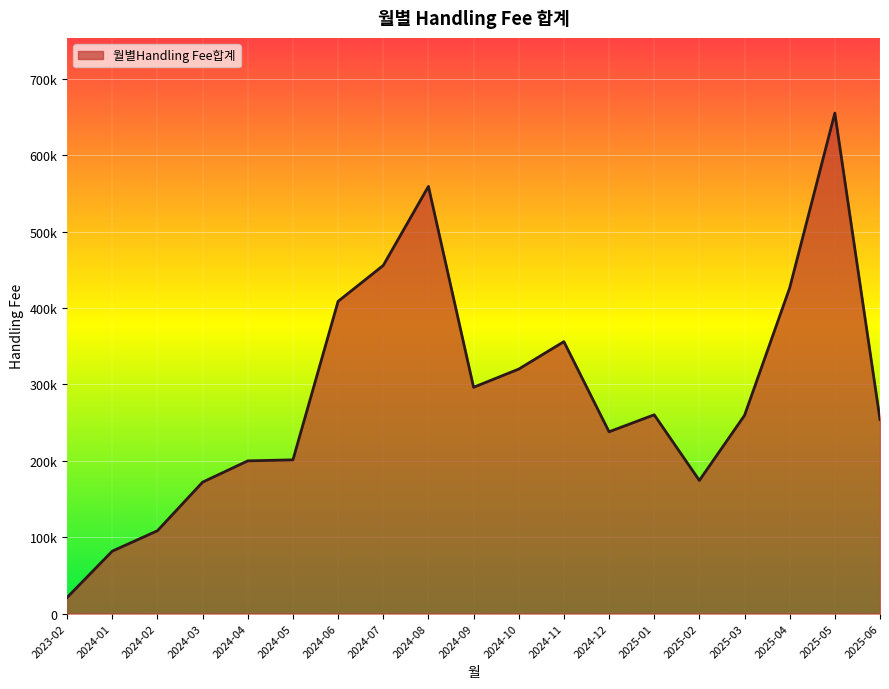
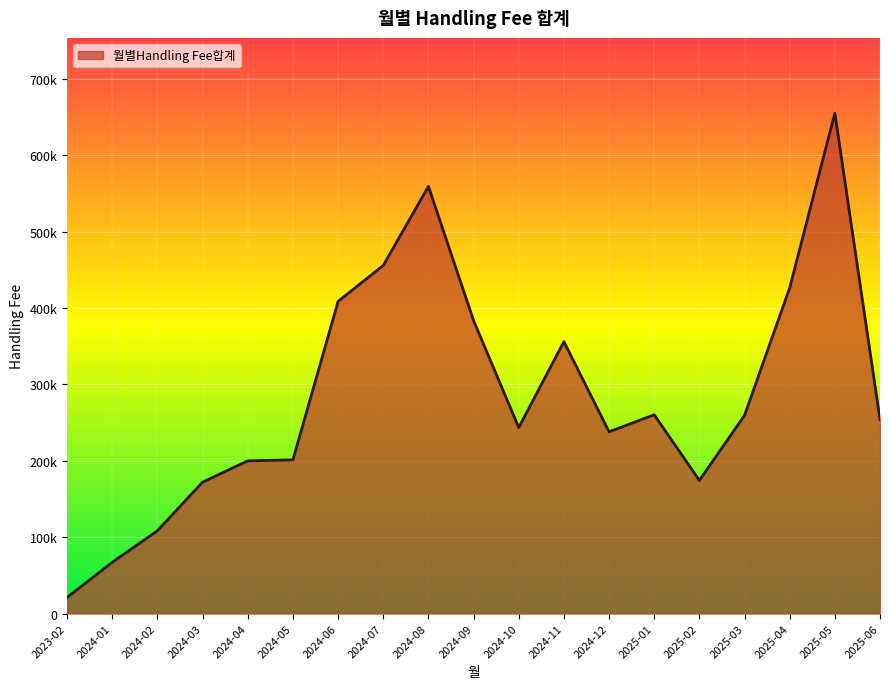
  {
    "2023-02": 20000,
-   "2024-01": 80000,
+   "2024-01": 70000,
    "2024-02": 110000,
    "2024-03": 170000,
    "2024-04": 200000,
    "2024-05": 200000,
    "2024-06": 410000,
    "2024-07": 460000,
    "2024-08": 560000,
-   "2024-09": 300000,
-   "2024-10": 320000,
+   "2024-09": 380000,
+   "2024-10": 240000,
    "2024-11": 360000,
    "2024-12": 240000,
    "2025-01": 260000,
    "2025-02": 170000,
    "2025-03": 260000,
    "2025-04": 430000,
    "2025-05": 660000,
    "2025-06": 250000
  }
